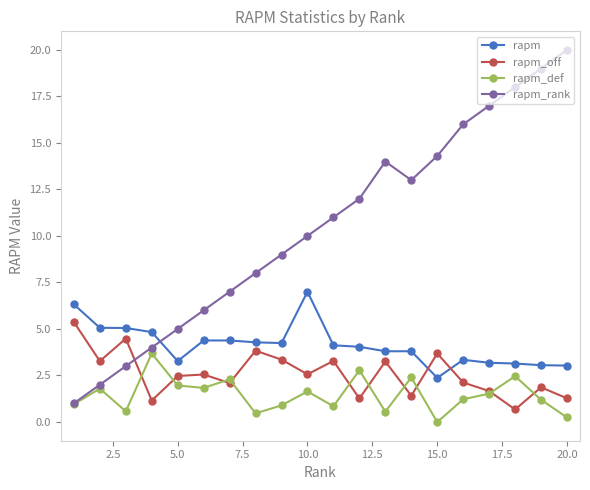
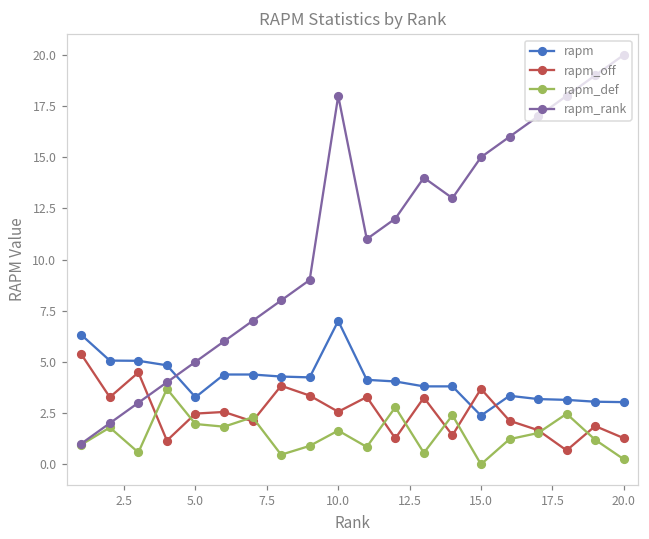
  {
    "rapm": {
      "5.0": 3.3,
      "10.0": 7.0,
      "15.0": 2.4,
      "20.0": 3.0
    },
    "rapm_off": {
      "5.0": 2.5,
      "10.0": 2.6,
      "15.0": 3.7,
      "20.0": 1.3
    },
    "rapm_def": {
      "5.0": 2.0,
      "10.0": 1.6,
      "15.0": 0.0,
      "20.0": 0.2
    },
    "rapm_rank": {
      "5.0": 5.0,
-     "10.0": 10,
-     "15.0": 14.3
+     "10.0": 18,
+     "15.0": 15.0
    }
  }
